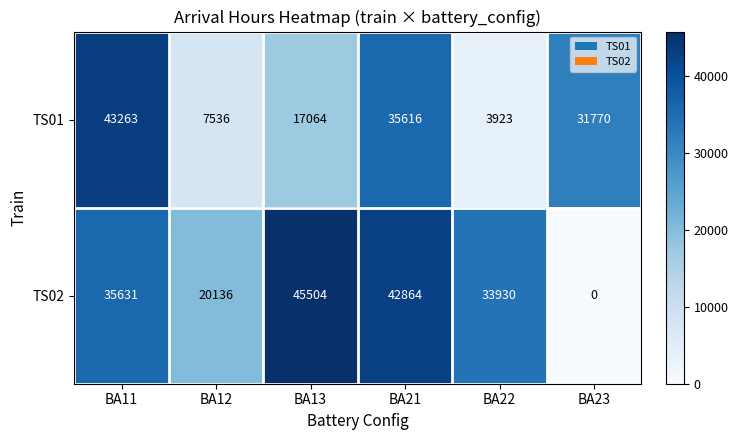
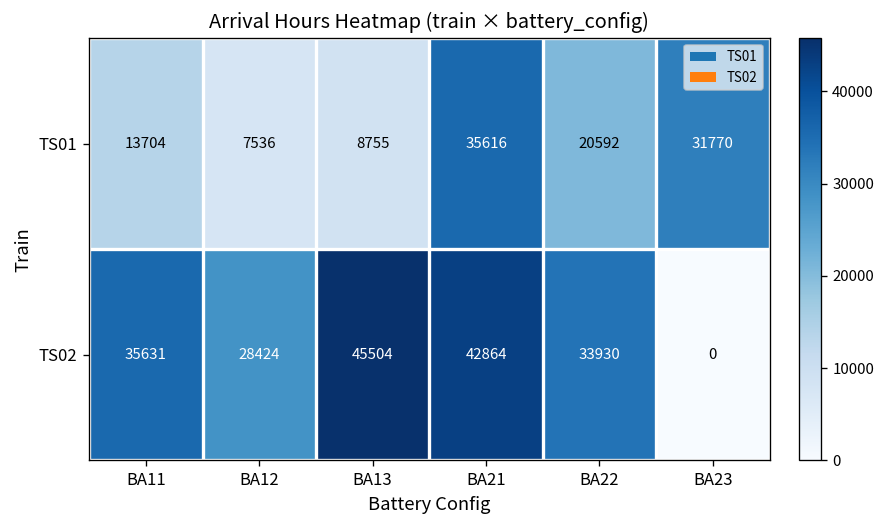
  {
    "TS01": {
-     "BA11": 43263,
+     "BA11": 13704,
      "BA12": 7536,
-     "BA13": 17064,
+     "BA13": 8755,
      "BA21": 35616,
-     "BA22": 3923,
+     "BA22": 20592,
      "BA23": 31770
    },
    "TS02": {
      "BA11": 35631,
-     "BA12": 20136,
+     "BA12": 28424,
      "BA13": 45504,
      "BA21": 42864,
      "BA22": 33930,
      "BA23": 0
    }
  }
